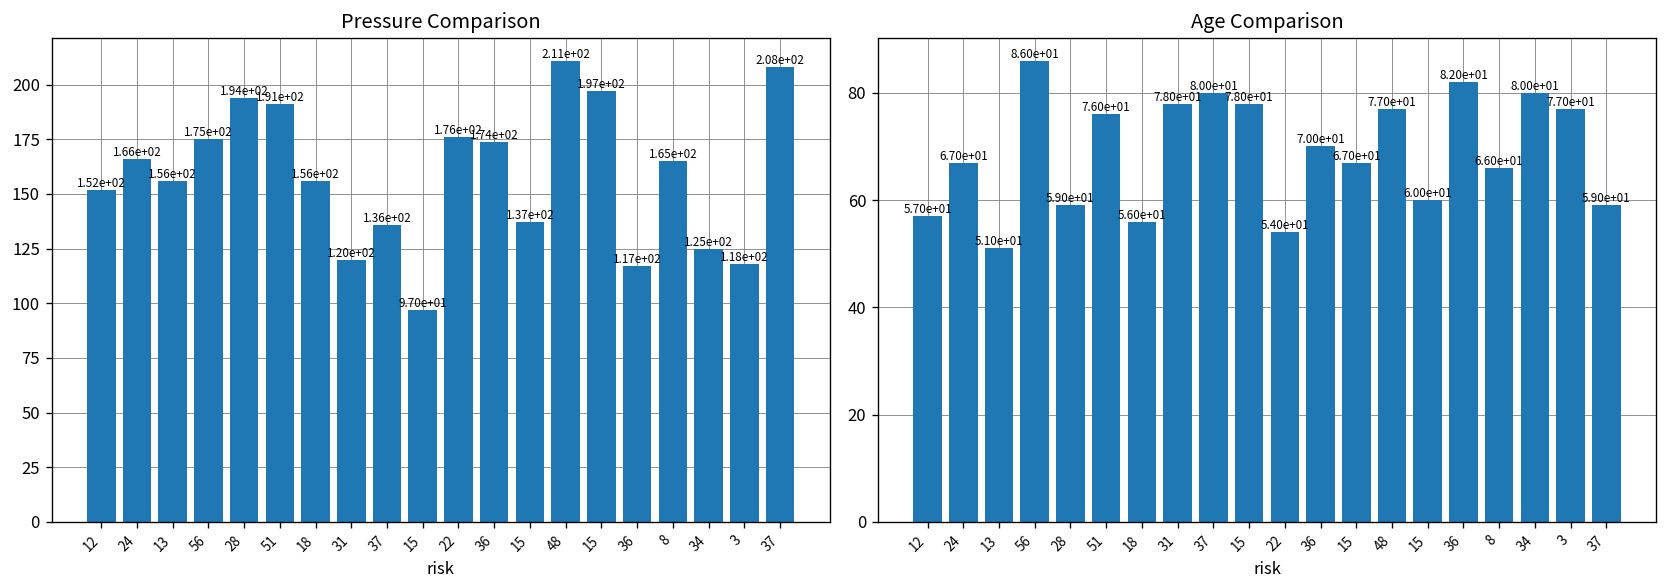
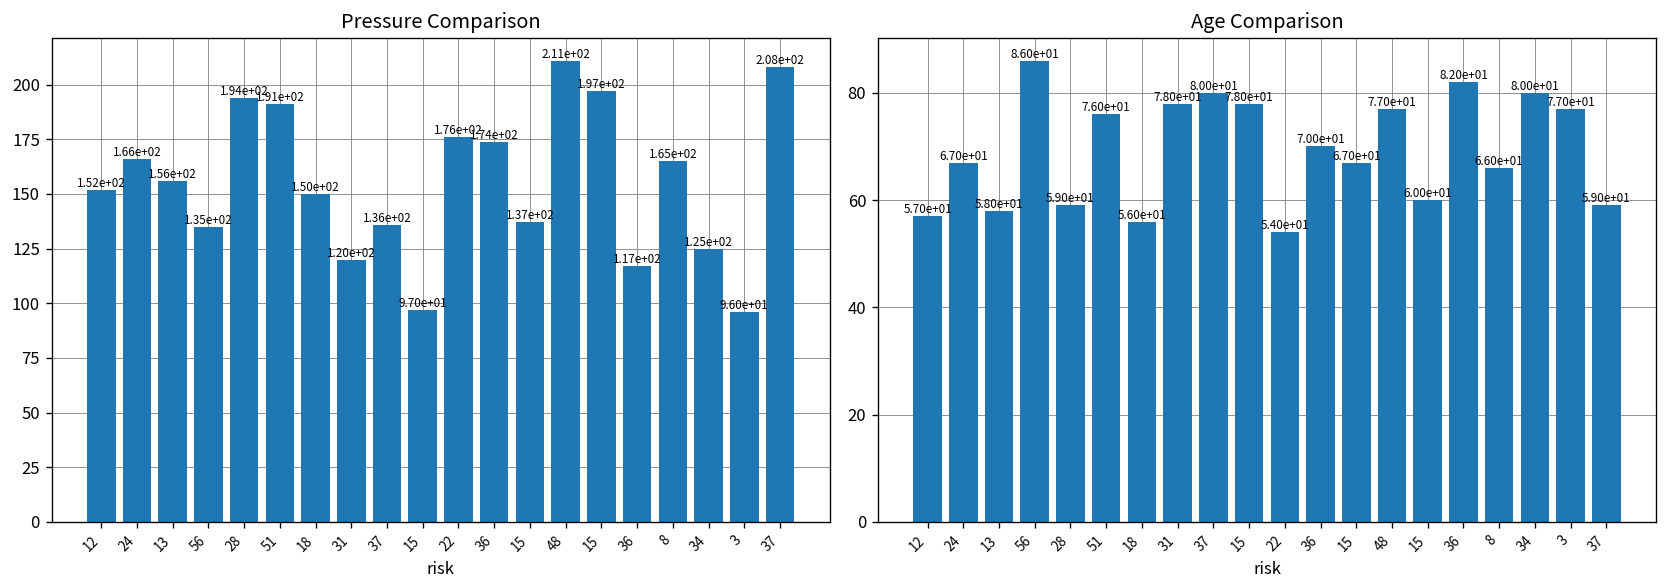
  {
    "Pressure Comparison": {
      "12": "1.52e+02",
      "24": "1.66e+02",
      "13": "1.56e+02",
-     "56": "1.75e+02",
+     "56": "1.35e+02",
      "28": "1.94e+02",
      "51": "1.91e+02",
-     "18": "1.56e+02",
+     "18": "1.50e+02",
      "31": "1.20e+02",
      "48": "2.11e+02",
      "8": "1.65e+02",
      "34": "1.25e+02",
-     "3": "1.18e+02"
+     "3": "9.60e+01"
    },
    "Age Comparison": {
      "12": "5.70e+01",
      "24": "6.70e+01",
-     "13": "5.10e+01",
+     "13": "5.80e+01",
      "56": "8.60e+01",
      "28": "5.90e+01",
      "51": "7.60e+01",
      "18": "5.60e+01",
      "31": "7.80e+01",
      "22": "5.40e+01",
      "48": "7.70e+01",
      "8": "6.60e+01",
      "34": "8.00e+01",
      "3": "7.70e+01"
    }
  }
